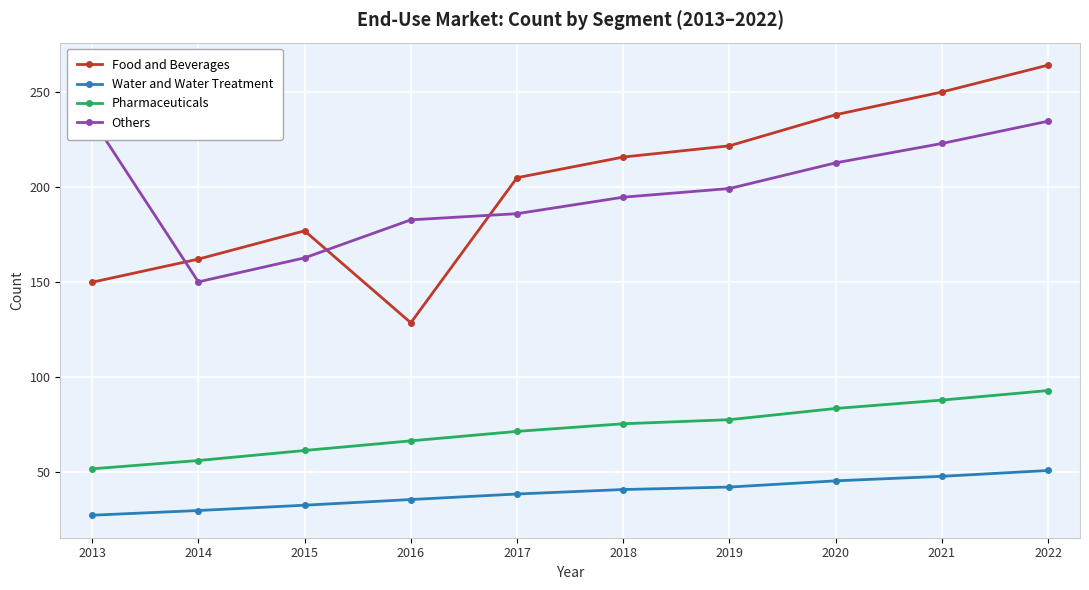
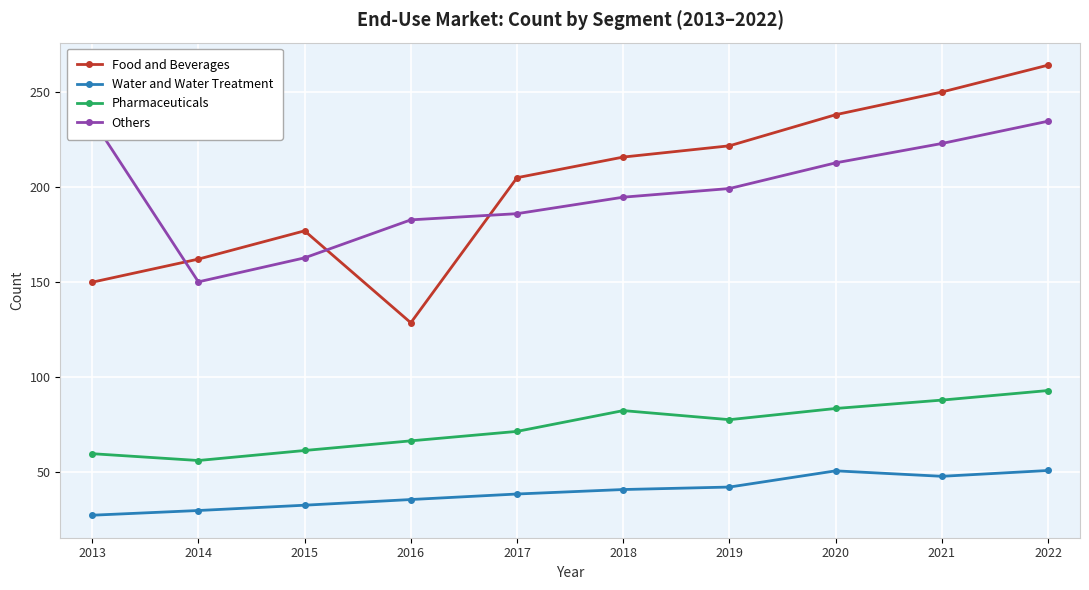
  {
    "Food and Beverages": {
      "2013": 150,
      "2014": 162,
      "2015": 177,
      "2016": 129,
      "2017": 205,
      "2018": 216,
      "2019": 222,
      "2020": 238,
      "2021": 250,
      "2022": 264
    },
    "Water and Water Treatment": {
      "2013": 27,
      "2014": 30,
      "2015": 33,
      "2016": 36,
      "2017": 38,
      "2018": 41,
      "2019": 42,
-     "2020": 45,
+     "2020": 51,
      "2021": 48,
      "2022": 51
    },
    "Pharmaceuticals": {
-     "2013": 52,
+     "2013": 60,
      "2014": 56,
      "2015": 61,
      "2016": 66,
      "2017": 71,
-     "2018": 75,
+     "2018": 82,
      "2019": 78,
      "2020": 84,
      "2021": 88,
      "2022": 93
    },
    "Others": {
      "2014": 150,
      "2015": 163,
      "2016": 183,
      "2017": 186,
      "2018": 195,
      "2019": 199,
      "2020": 213,
      "2021": 223,
      "2022": 235
    }
  }
